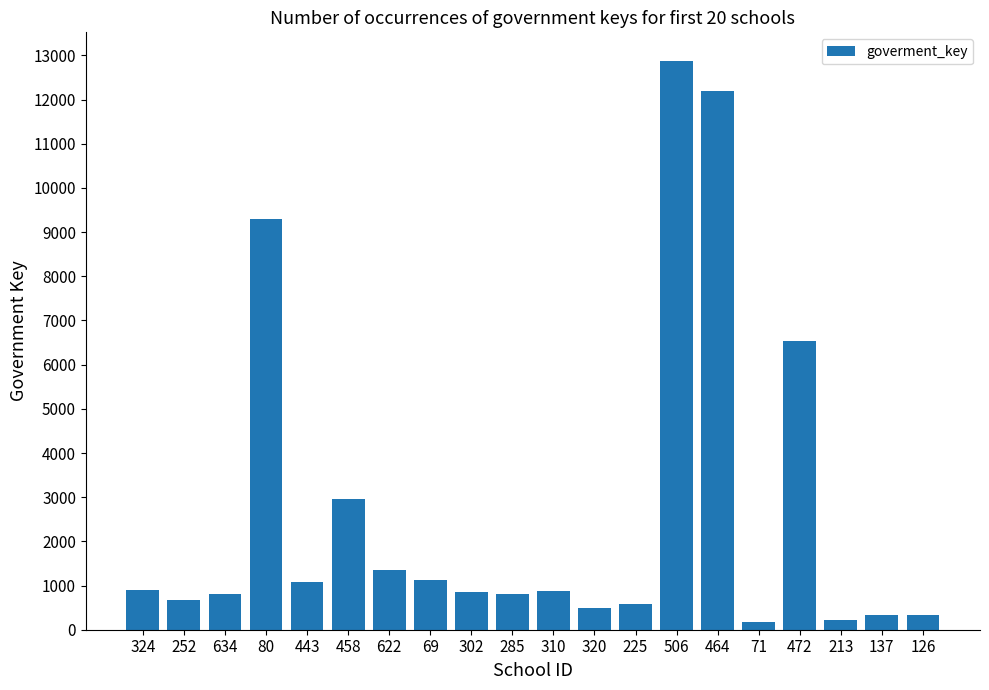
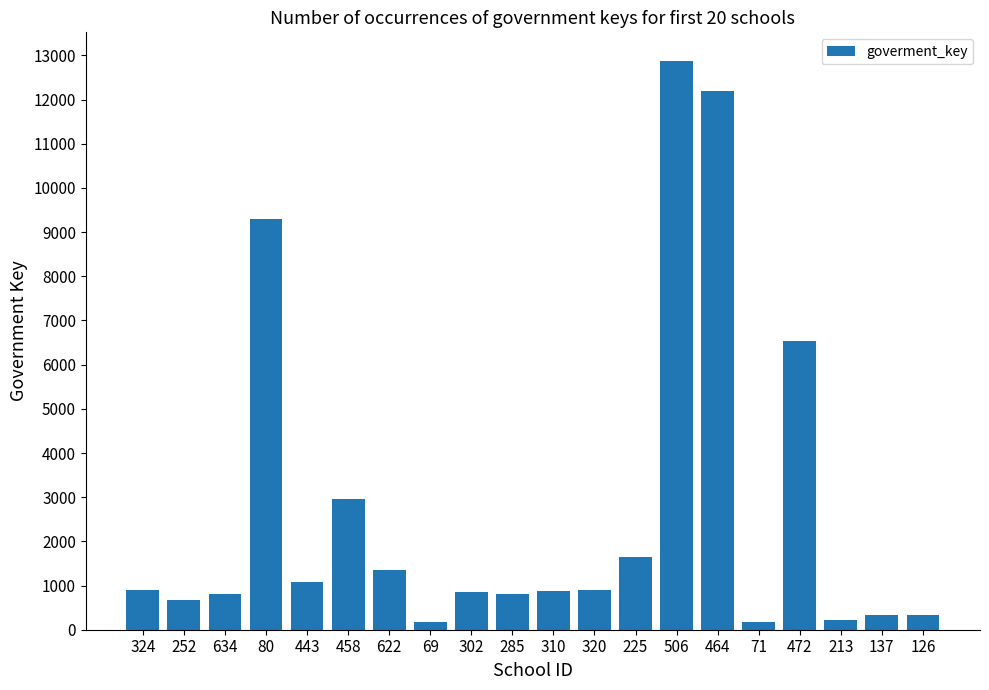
  {
    "324": 900,
    "252": 700,
    "634": 800,
    "80": 9300,
    "443": 1100,
    "458": 3000,
    "622": 1300,
-   "69": 1100,
+   "69": 200,
    "302": 900,
    "285": 800,
    "310": 900,
-   "320": 500,
-   "225": 600,
+   "320": 900,
+   "225": 1700,
    "506": 12900,
    "464": 12200,
    "71": 200,
    "472": 6500,
    "213": 200,
    "137": 300,
    "126": 300
  }
